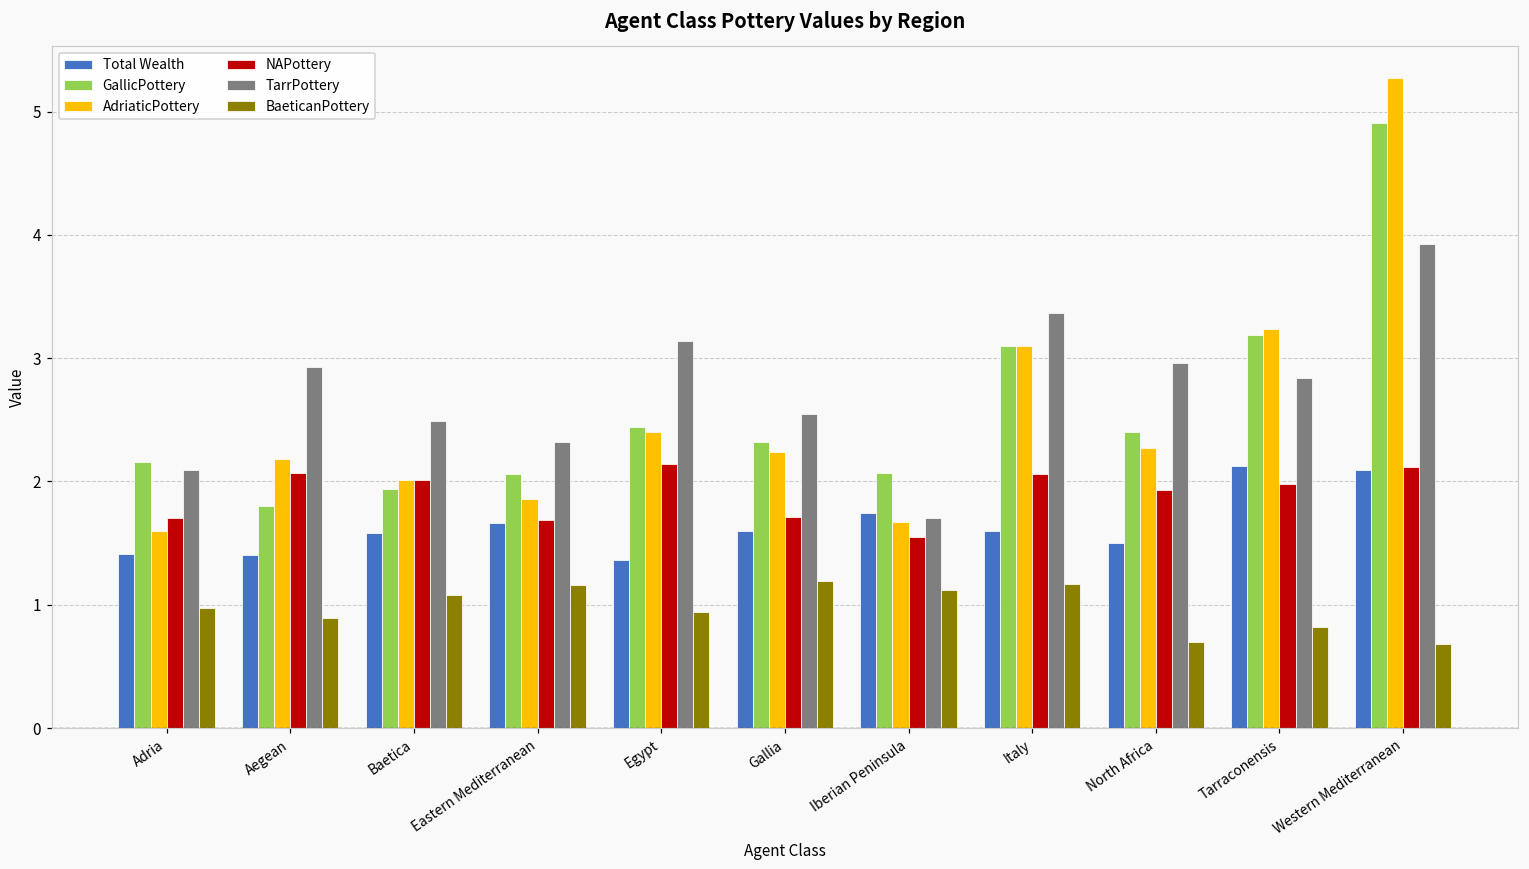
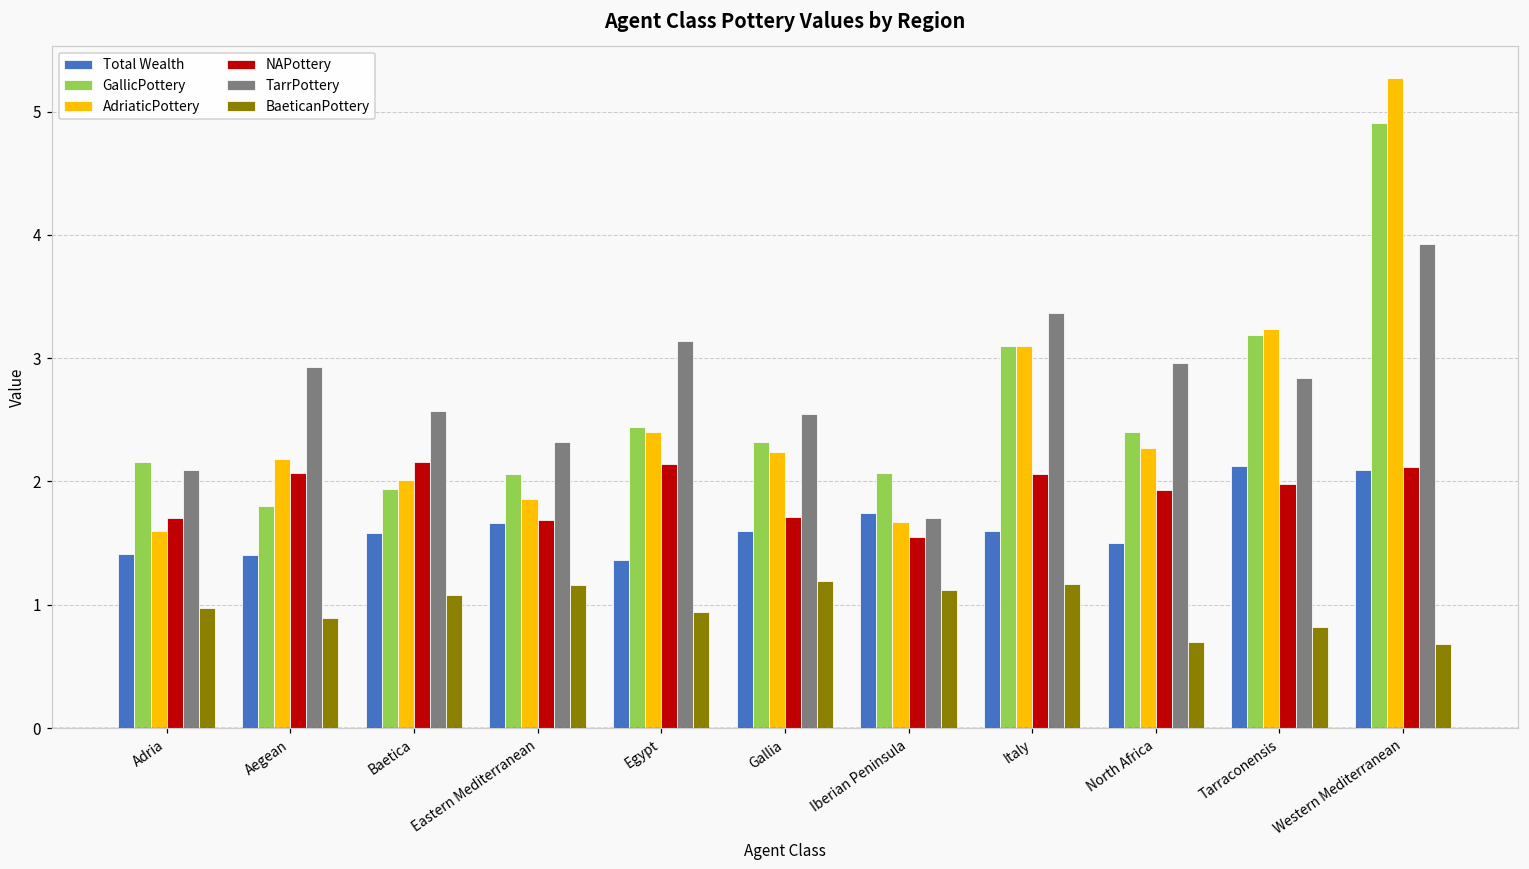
  {
    "Total Wealth": {
      "Adria": 1.41,
      "Aegean": 1.40,
      "Baetica": 1.58,
      "Eastern Mediterranean": 1.66,
      "Egypt": 1.36,
      "Gallia": 1.60,
      "Iberian Peninsula": 1.75,
      "Italy": 1.60,
      "North Africa": 1.50,
      "Tarraconensis": 2.13,
      "Western Mediterranean": 2.10
    },
    "GallicPottery": {
      "Adria": 2.16,
      "Aegean": 1.80,
      "Baetica": 1.94,
      "Eastern Mediterranean": 2.06,
      "Egypt": 2.44,
      "Gallia": 2.32,
      "Iberian Peninsula": 2.07,
      "Italy": 3.10,
      "North Africa": 2.40,
      "Tarraconensis": 3.19,
      "Western Mediterranean": 4.91
    },
    "AdriaticPottery": {
      "Adria": 1.60,
      "Aegean": 2.18,
      "Baetica": 2.01,
      "Eastern Mediterranean": 1.86,
      "Egypt": 2.40,
      "Gallia": 2.24,
      "Iberian Peninsula": 1.67,
      "Italy": 3.10,
      "North Africa": 2.27,
      "Tarraconensis": 3.24,
      "Western Mediterranean": 5.27
    },
    "NAPottery": {
      "Adria": 1.70,
      "Aegean": 2.07,
-     "Baetica": 2.01,
+     "Baetica": 2.16,
      "Eastern Mediterranean": 1.69,
      "Egypt": 2.14,
      "Gallia": 1.71,
      "Iberian Peninsula": 1.55,
      "Italy": 2.06,
      "North Africa": 1.93,
      "Tarraconensis": 1.98,
      "Western Mediterranean": 2.12
    },
    "TarrPottery": {
      "Adria": 2.09,
      "Aegean": 2.93,
-     "Baetica": 2.49,
+     "Baetica": 2.57,
      "Eastern Mediterranean": 2.32,
      "Egypt": 3.14,
      "Gallia": 2.55,
      "Iberian Peninsula": 1.70,
      "Italy": 3.37,
      "North Africa": 2.96,
      "Tarraconensis": 2.84,
      "Western Mediterranean": 3.93
    },
    "BaeticanPottery": {
      "Adria": 0.97,
      "Aegean": 0.89,
      "Baetica": 1.08,
      "Eastern Mediterranean": 1.16,
      "Egypt": 0.94,
      "Gallia": 1.19,
      "Iberian Peninsula": 1.12,
      "Italy": 1.17,
      "North Africa": 0.70,
      "Tarraconensis": 0.82,
      "Western Mediterranean": 0.68
    }
  }
